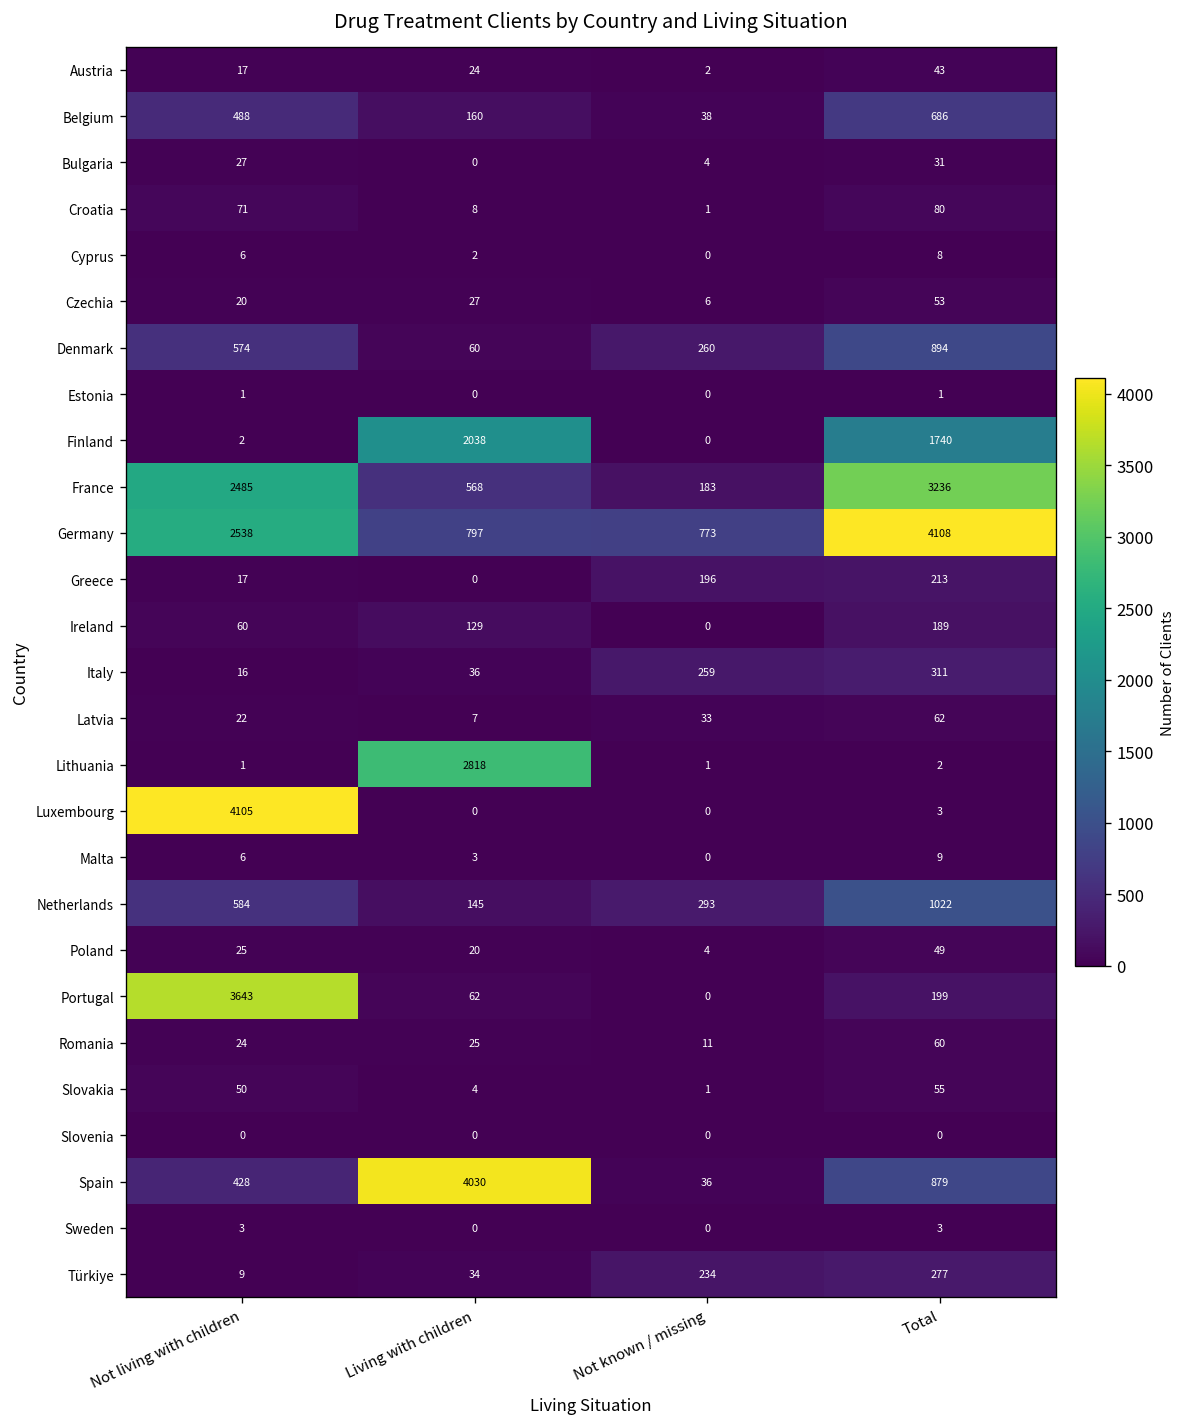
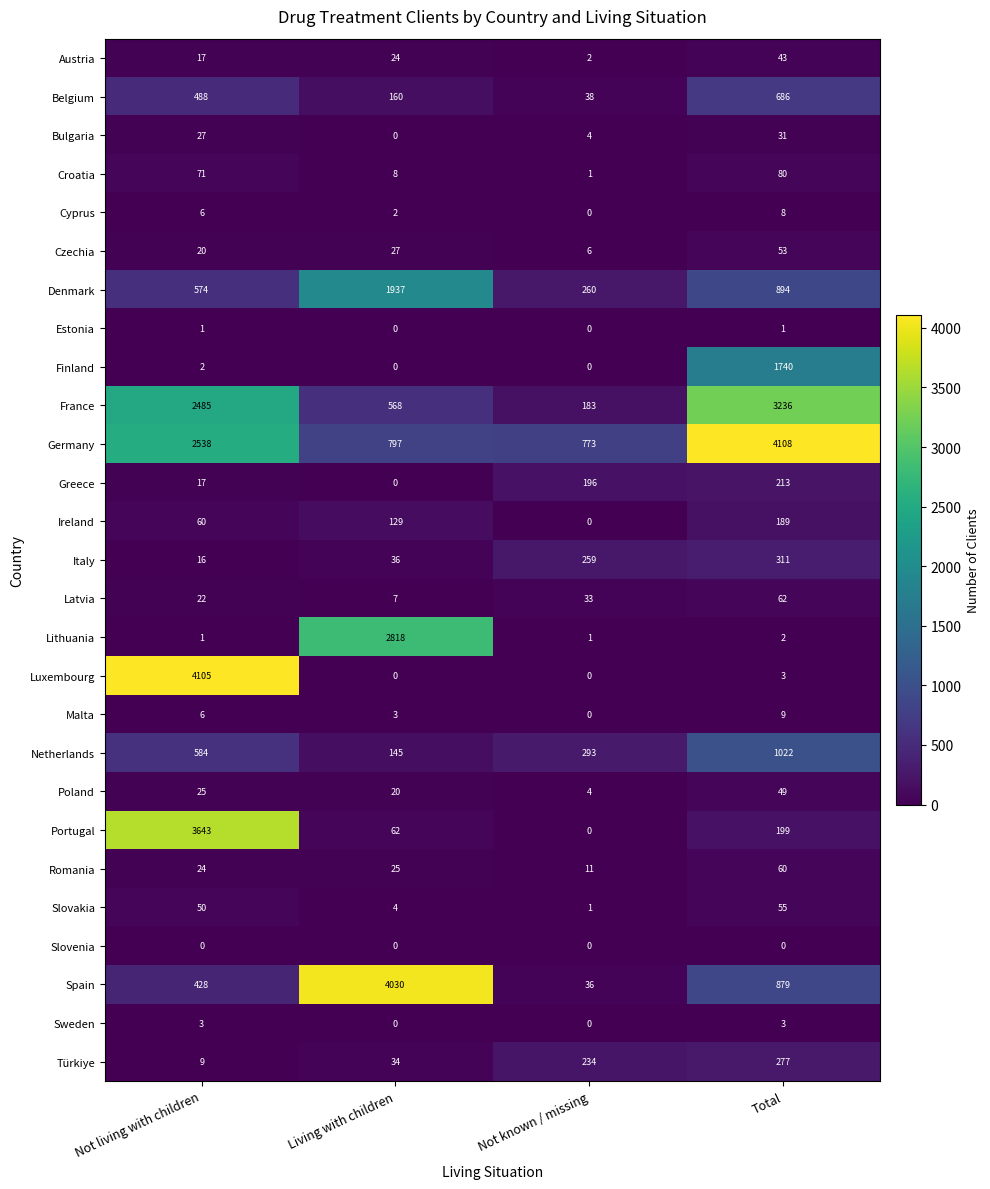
  {
    "Austria": {
      "Not living with children": 17,
      "Living with children": 24,
      "Not known / missing": 2,
      "Total": 43
    },
    "Belgium": {
      "Not living with children": 488,
      "Living with children": 160,
      "Not known / missing": 38,
      "Total": 686
    },
    "Bulgaria": {
      "Not living with children": 27,
      "Living with children": 0,
      "Not known / missing": 4,
      "Total": 31
    },
    "Croatia": {
      "Not living with children": 71,
      "Living with children": 8,
      "Not known / missing": 1,
      "Total": 80
    },
    "Cyprus": {
      "Not living with children": 6,
      "Living with children": 2,
      "Not known / missing": 0,
      "Total": 8
    },
    "Czechia": {
      "Not living with children": 20,
      "Living with children": 27,
      "Not known / missing": 6,
      "Total": 53
    },
    "Denmark": {
      "Not living with children": 574,
-     "Living with children": 60,
+     "Living with children": 1937,
      "Not known / missing": 260,
      "Total": 894
    },
    "Estonia": {
      "Not living with children": 1,
      "Living with children": 0,
      "Not known / missing": 0,
      "Total": 1
    },
    "Finland": {
      "Not living with children": 2,
-     "Living with children": 2038,
+     "Living with children": 0,
      "Not known / missing": 0,
      "Total": 1740
    },
    "France": {
      "Not living with children": 2485,
      "Living with children": 568,
      "Not known / missing": 183,
      "Total": 3236
    },
    "Germany": {
      "Not living with children": 2538,
      "Living with children": 797,
      "Not known / missing": 773,
      "Total": 4108
    },
    "Greece": {
      "Not living with children": 17,
      "Living with children": 0,
      "Not known / missing": 196,
      "Total": 213
    },
    "Ireland": {
      "Not living with children": 60,
      "Living with children": 129,
      "Not known / missing": 0,
      "Total": 189
    },
    "Italy": {
      "Not living with children": 16,
      "Living with children": 36,
      "Not known / missing": 259,
      "Total": 311
    },
    "Latvia": {
      "Not living with children": 22,
      "Living with children": 7,
      "Not known / missing": 33,
      "Total": 62
    },
    "Lithuania": {
      "Not living with children": 1,
      "Living with children": 2818,
      "Not known / missing": 1,
      "Total": 2
    },
    "Luxembourg": {
      "Not living with children": 4105,
      "Living with children": 0,
      "Not known / missing": 0,
      "Total": 3
    },
    "Malta": {
      "Not living with children": 6,
      "Living with children": 3,
      "Not known / missing": 0,
      "Total": 9
    },
    "Netherlands": {
      "Not living with children": 584,
      "Living with children": 145,
      "Not known / missing": 293,
      "Total": 1022
    },
    "Poland": {
      "Not living with children": 25,
      "Living with children": 20,
      "Not known / missing": 4,
      "Total": 49
    },
    "Portugal": {
      "Not living with children": 3643,
      "Living with children": 62,
      "Not known / missing": 0,
      "Total": 199
    },
    "Romania": {
      "Not living with children": 24,
      "Living with children": 25,
      "Not known / missing": 11,
      "Total": 60
    },
    "Slovakia": {
      "Not living with children": 50,
      "Living with children": 4,
      "Not known / missing": 1,
      "Total": 55
    },
    "Slovenia": {
      "Not living with children": 0,
      "Living with children": 0,
      "Not known / missing": 0,
      "Total": 0
    },
    "Spain": {
      "Not living with children": 428,
      "Living with children": 4030,
      "Not known / missing": 36,
      "Total": 879
    },
    "Sweden": {
      "Not living with children": 3,
      "Living with children": 0,
      "Not known / missing": 0,
      "Total": 3
    },
    "Türkiye": {
      "Not living with children": 9,
      "Living with children": 34,
      "Not known / missing": 234,
      "Total": 277
    }
  }
